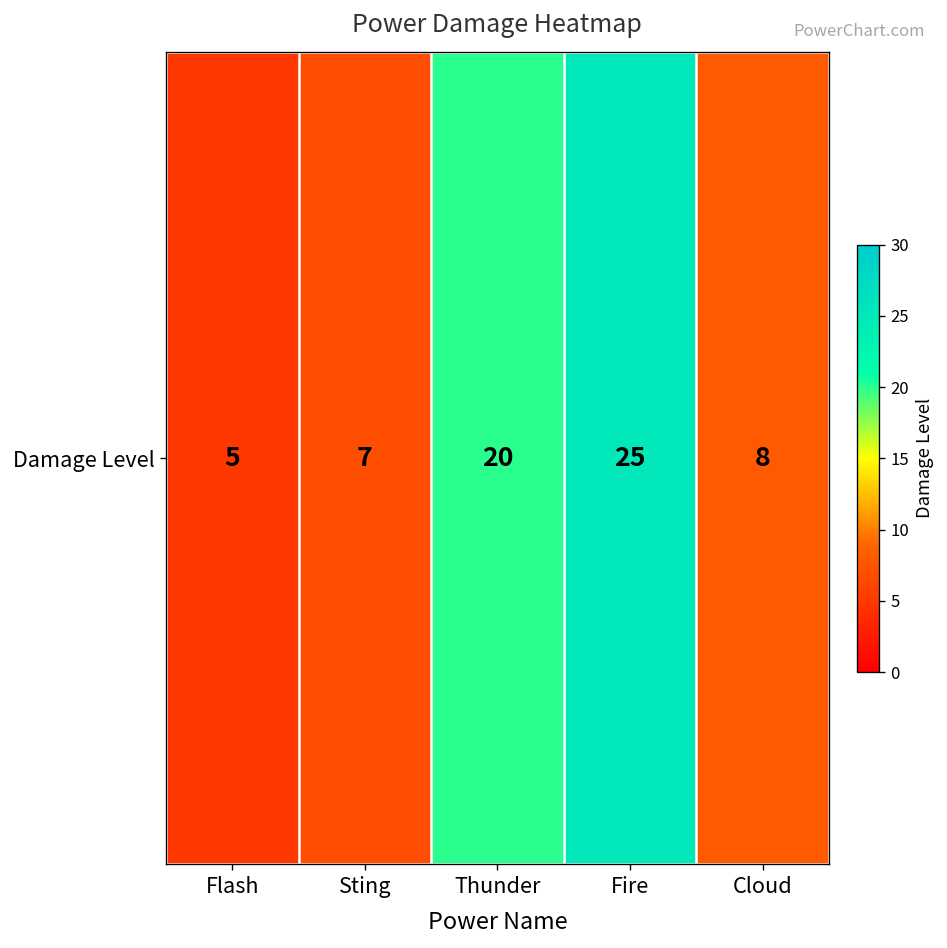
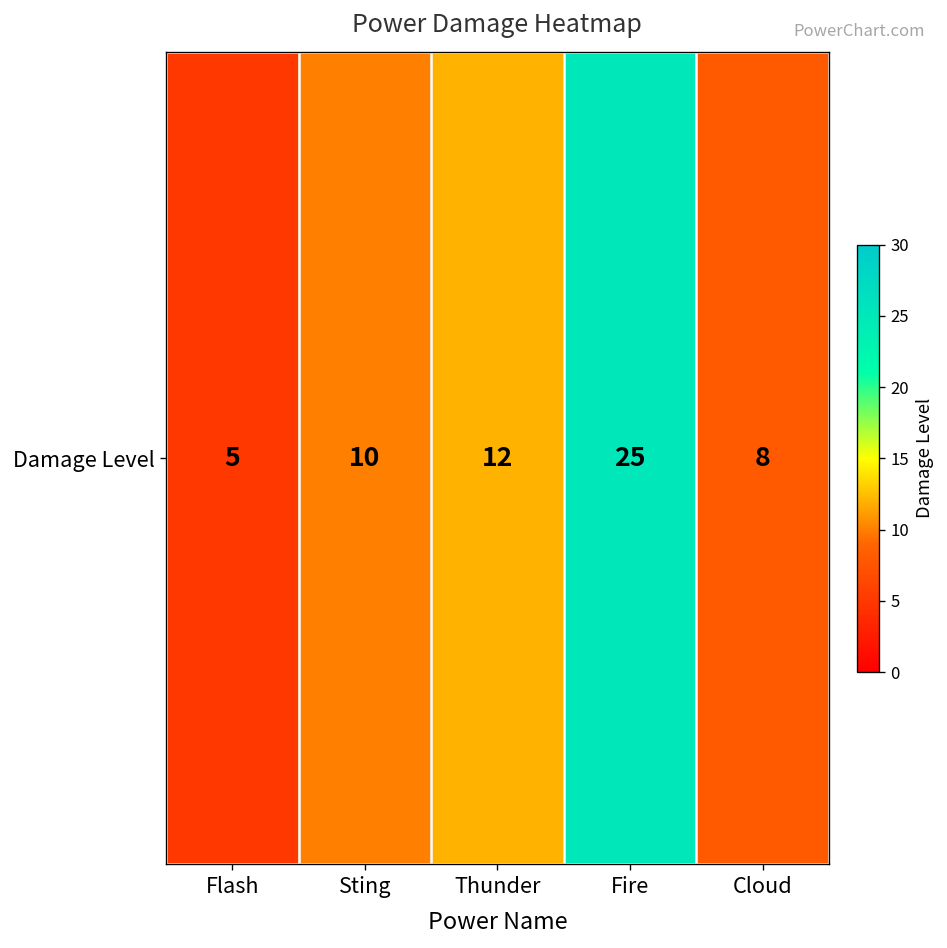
  {
    "Damage Level": {
      "Flash": 5,
-     "Sting": 7,
-     "Thunder": 20,
+     "Sting": 10,
+     "Thunder": 12,
      "Fire": 25,
      "Cloud": 8
    }
  }
